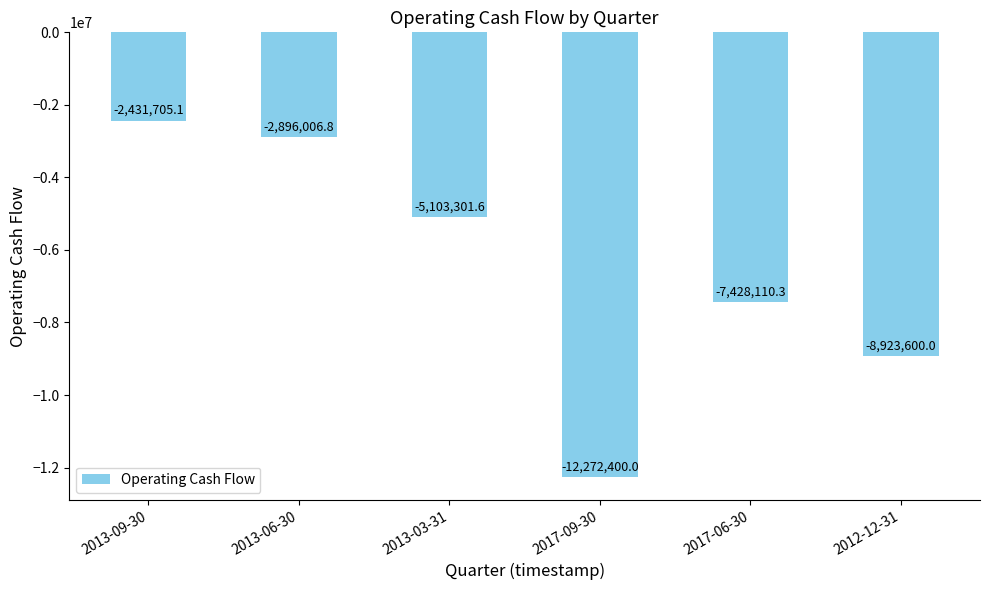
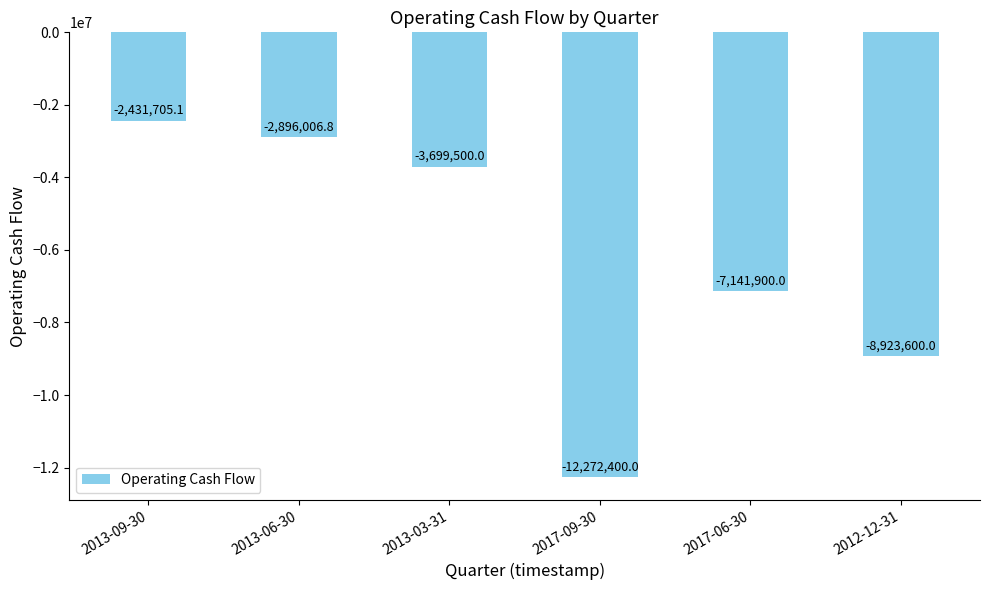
  {
    "2013-09-30": "-2,431,705.1",
    "2013-06-30": "-2,896,006.8",
-   "2013-03-31": "-5,103,301.6",
+   "2013-03-31": "-3,699,500.0",
    "2017-09-30": "-12,272,400.0",
-   "2017-06-30": "-7,428,110.3",
+   "2017-06-30": "-7,141,900.0",
    "2012-12-31": "-8,923,600.0"
  }
